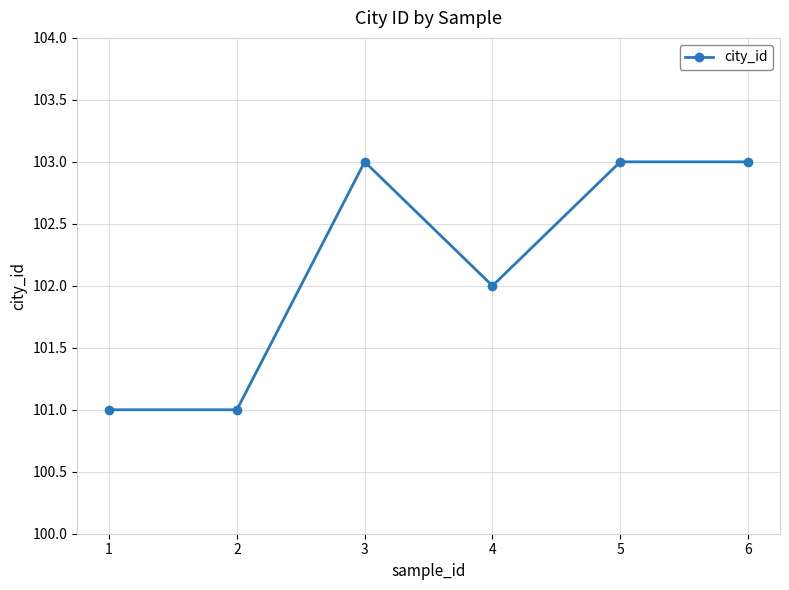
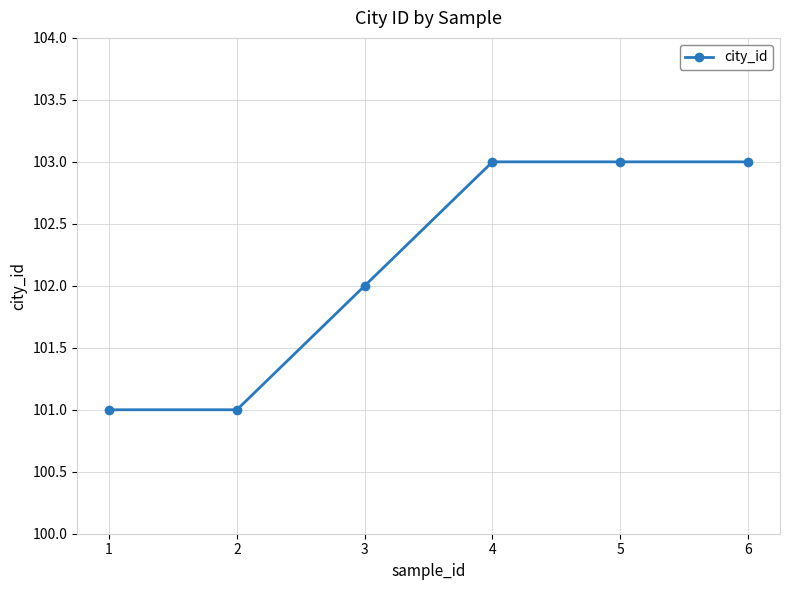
  {
    "1": 101,
    "2": 101,
-   "3": 103,
-   "4": 102,
+   "3": 102,
+   "4": 103,
    "5": 103,
    "6": 103
  }
